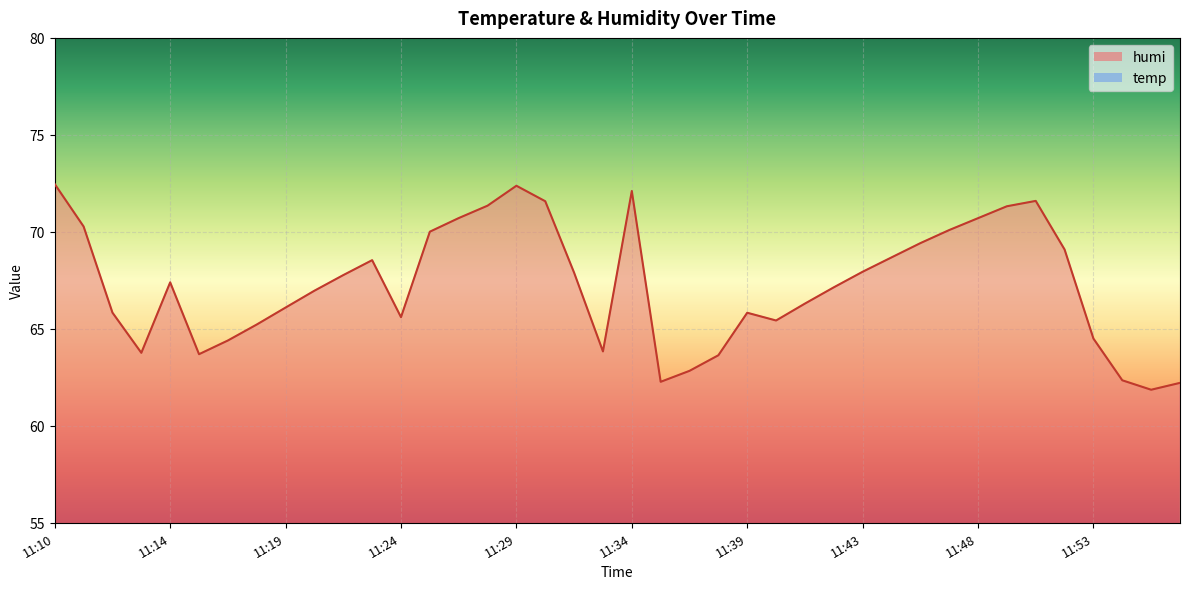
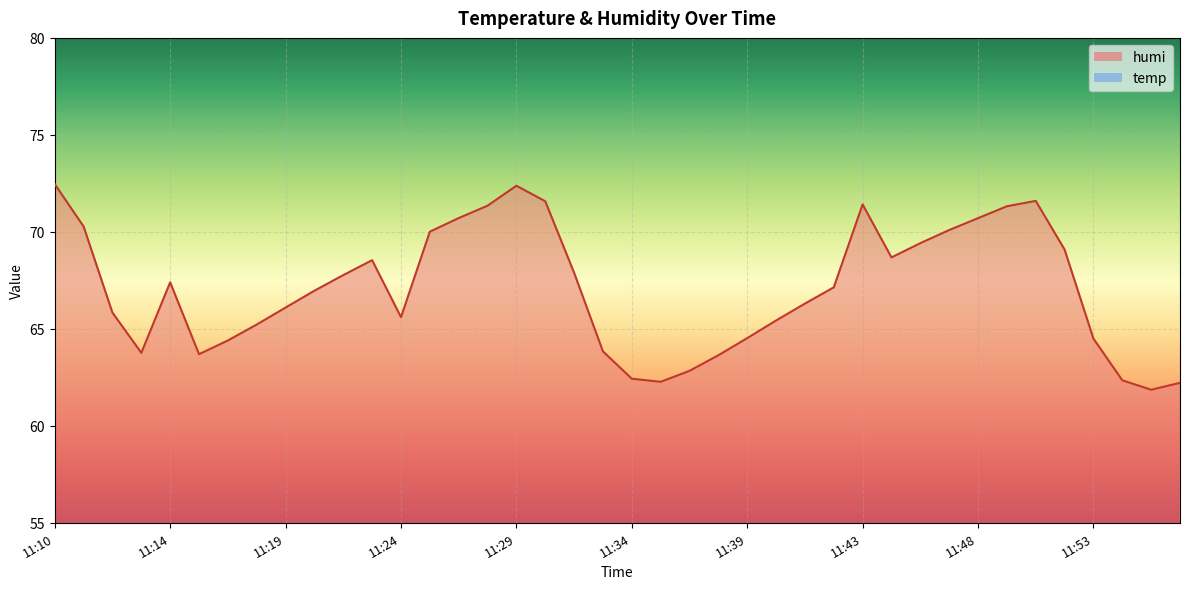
  {
    "humi": {
      "11:10": 72.5,
      "11:14": 67.4,
      "11:19": 66.1,
      "11:24": 65.6,
      "11:29": 72.4,
-     "11:34": 72.1,
-     "11:39": 65.8,
-     "11:43": 67.9,
+     "11:34": 62.4,
+     "11:39": 64.5,
+     "11:43": 71.4,
      "11:48": 70.7,
      "11:53": 64.5
    }
  }
